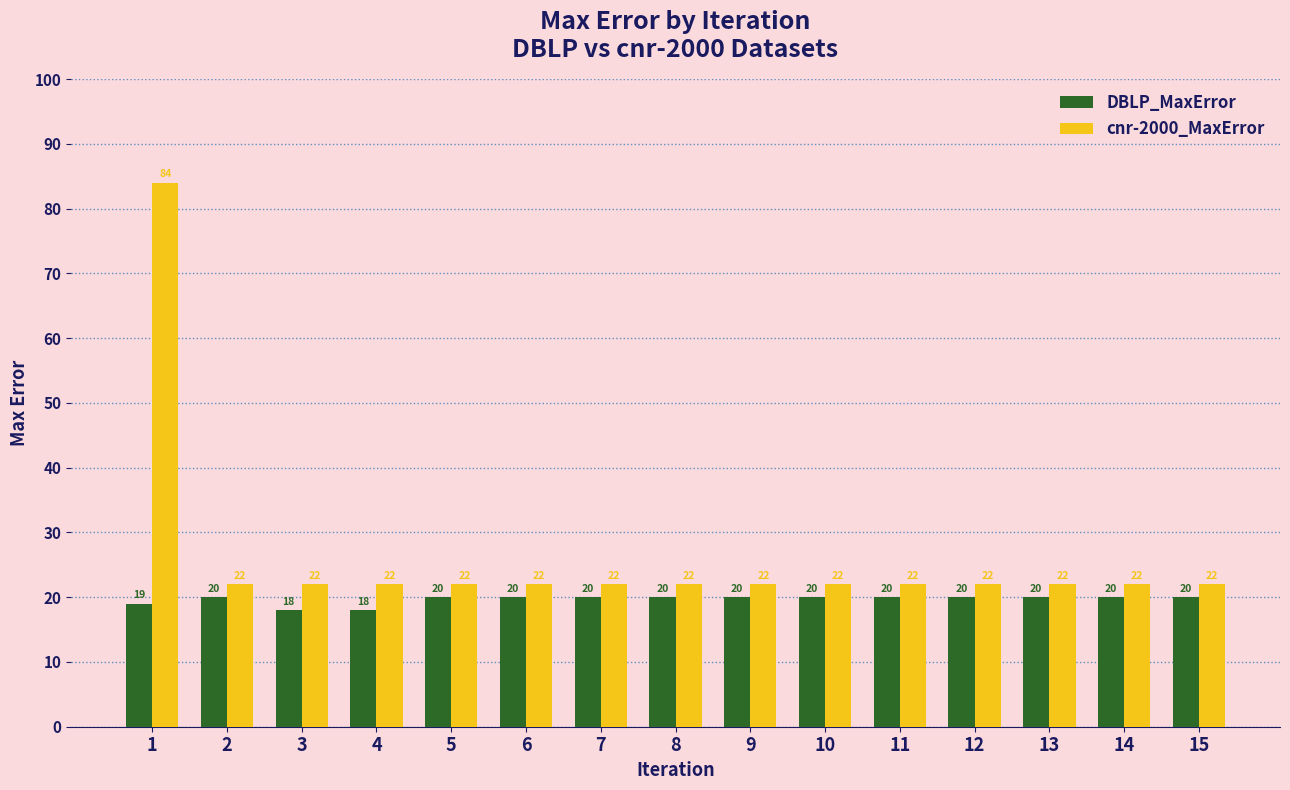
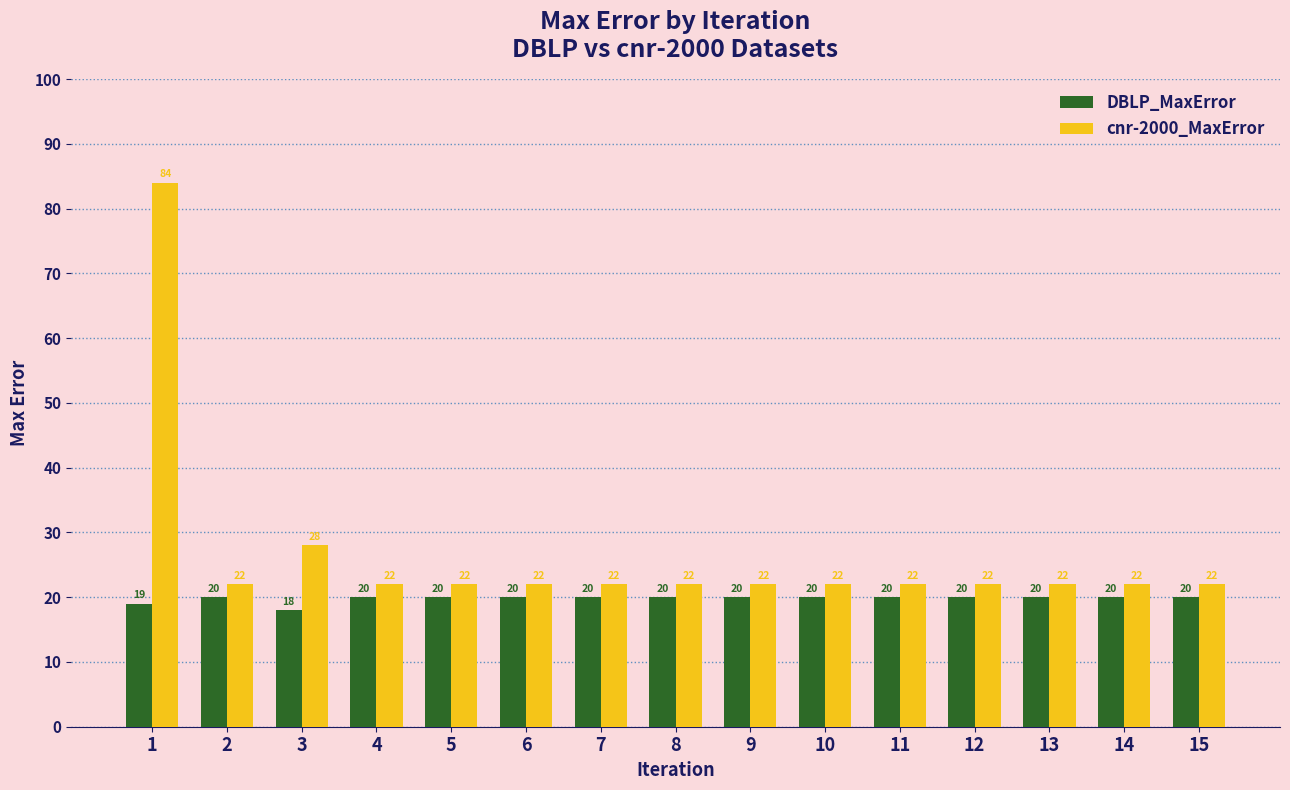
  {
    "DBLP_MaxError": {
      "1": 19,
      "2": 20,
      "3": 18,
-     "4": 18,
+     "4": 20,
      "5": 20,
      "6": 20,
      "7": 20,
      "8": 20,
      "9": 20,
      "10": 20,
      "11": 20,
      "12": 20,
      "13": 20,
      "14": 20,
      "15": 20
    },
    "cnr-2000_MaxError": {
      "1": 84,
      "2": 22,
-     "3": 22,
+     "3": 28,
      "4": 22,
      "5": 22,
      "6": 22,
      "7": 22,
      "8": 22,
      "9": 22,
      "10": 22,
      "11": 22,
      "12": 22,
      "13": 22,
      "14": 22,
      "15": 22
    }
  }
